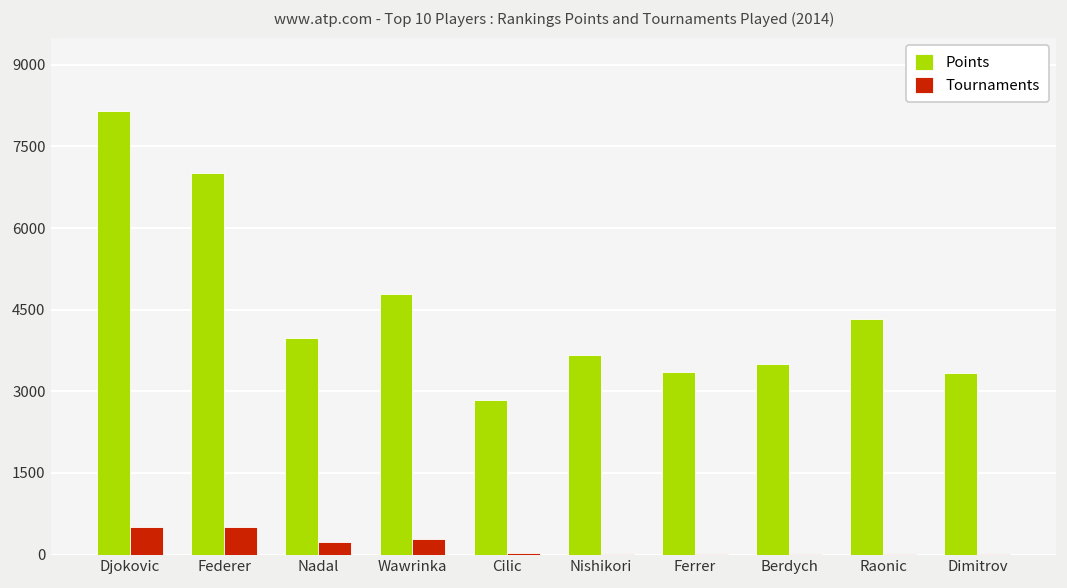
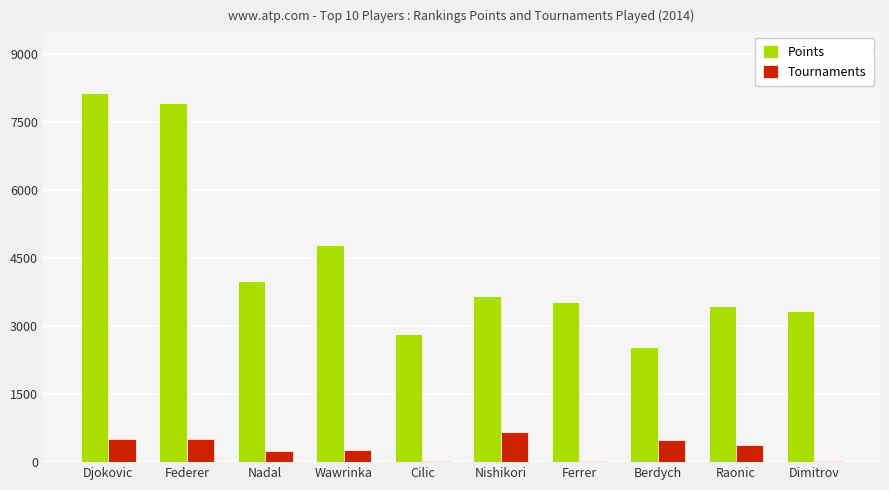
  {
    "Points": {
      "Djokovic": 8200,
-     "Federer": 7000,
+     "Federer": 7900,
      "Nadal": 4000,
      "Wawrinka": 4800,
      "Cilic": 2800,
      "Nishikori": 3700,
-     "Ferrer": 3300,
-     "Berdych": 3500,
-     "Raonic": 4300,
+     "Ferrer": 3500,
+     "Berdych": 2500,
+     "Raonic": 3400,
      "Dimitrov": 3300
    },
    "Tournaments": {
      "Djokovic": 500,
      "Federer": 500,
      "Nadal": 200,
      "Wawrinka": 300,
-     "Nishikori": 0,
-     "Berdych": 0,
-     "Raonic": 0
+     "Nishikori": 700,
+     "Berdych": 500,
+     "Raonic": 400
    }
  }
